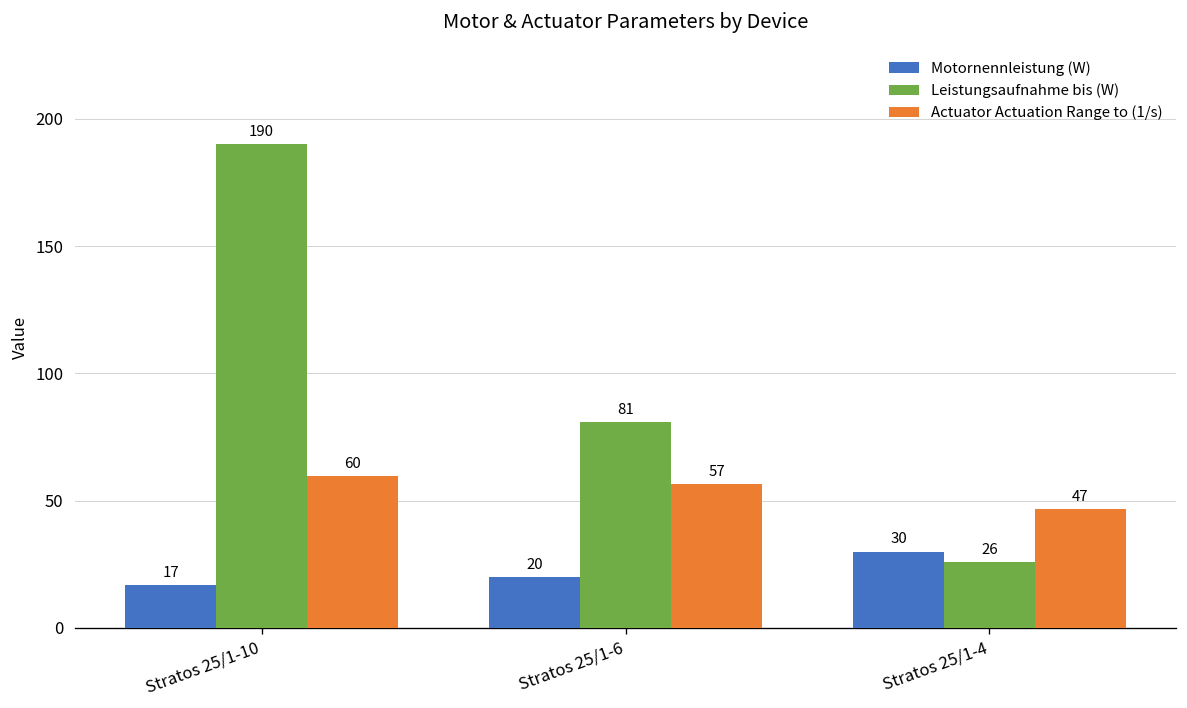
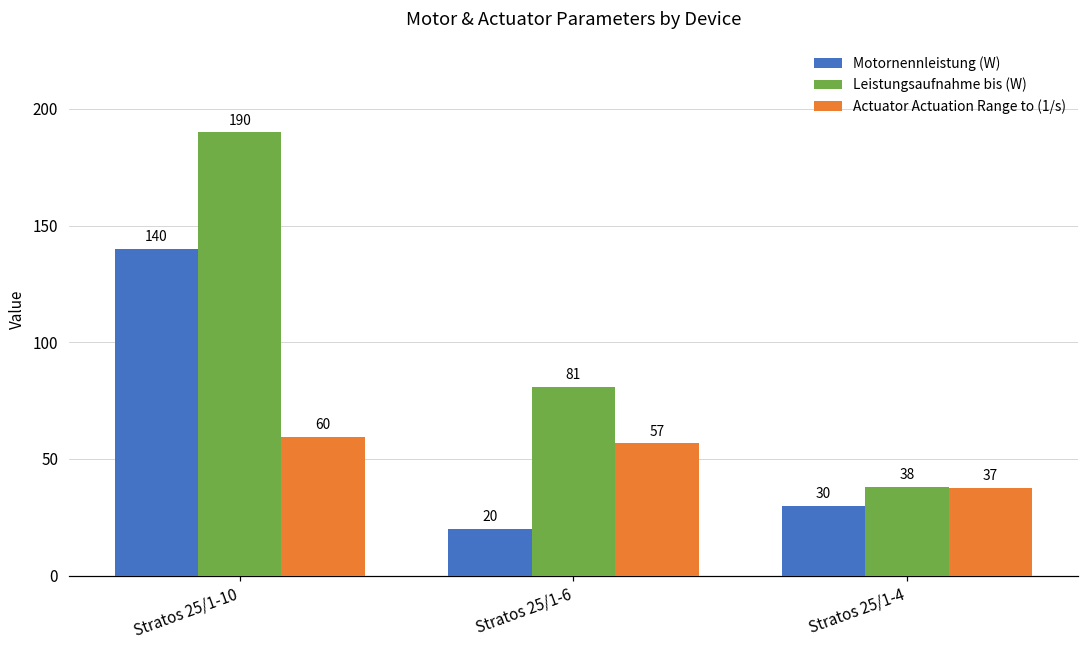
  {
    "Motornennleistung (W)": {
-     "Stratos 25/1-10": 17,
+     "Stratos 25/1-10": 140,
      "Stratos 25/1-6": 20,
      "Stratos 25/1-4": 30
    },
    "Leistungsaufnahme bis (W)": {
      "Stratos 25/1-10": 190,
      "Stratos 25/1-6": 81,
-     "Stratos 25/1-4": 26
+     "Stratos 25/1-4": 38
    },
    "Actuator Actuation Range to (1/s)": {
      "Stratos 25/1-10": 60,
      "Stratos 25/1-6": 57,
-     "Stratos 25/1-4": 47
+     "Stratos 25/1-4": 37
    }
  }
